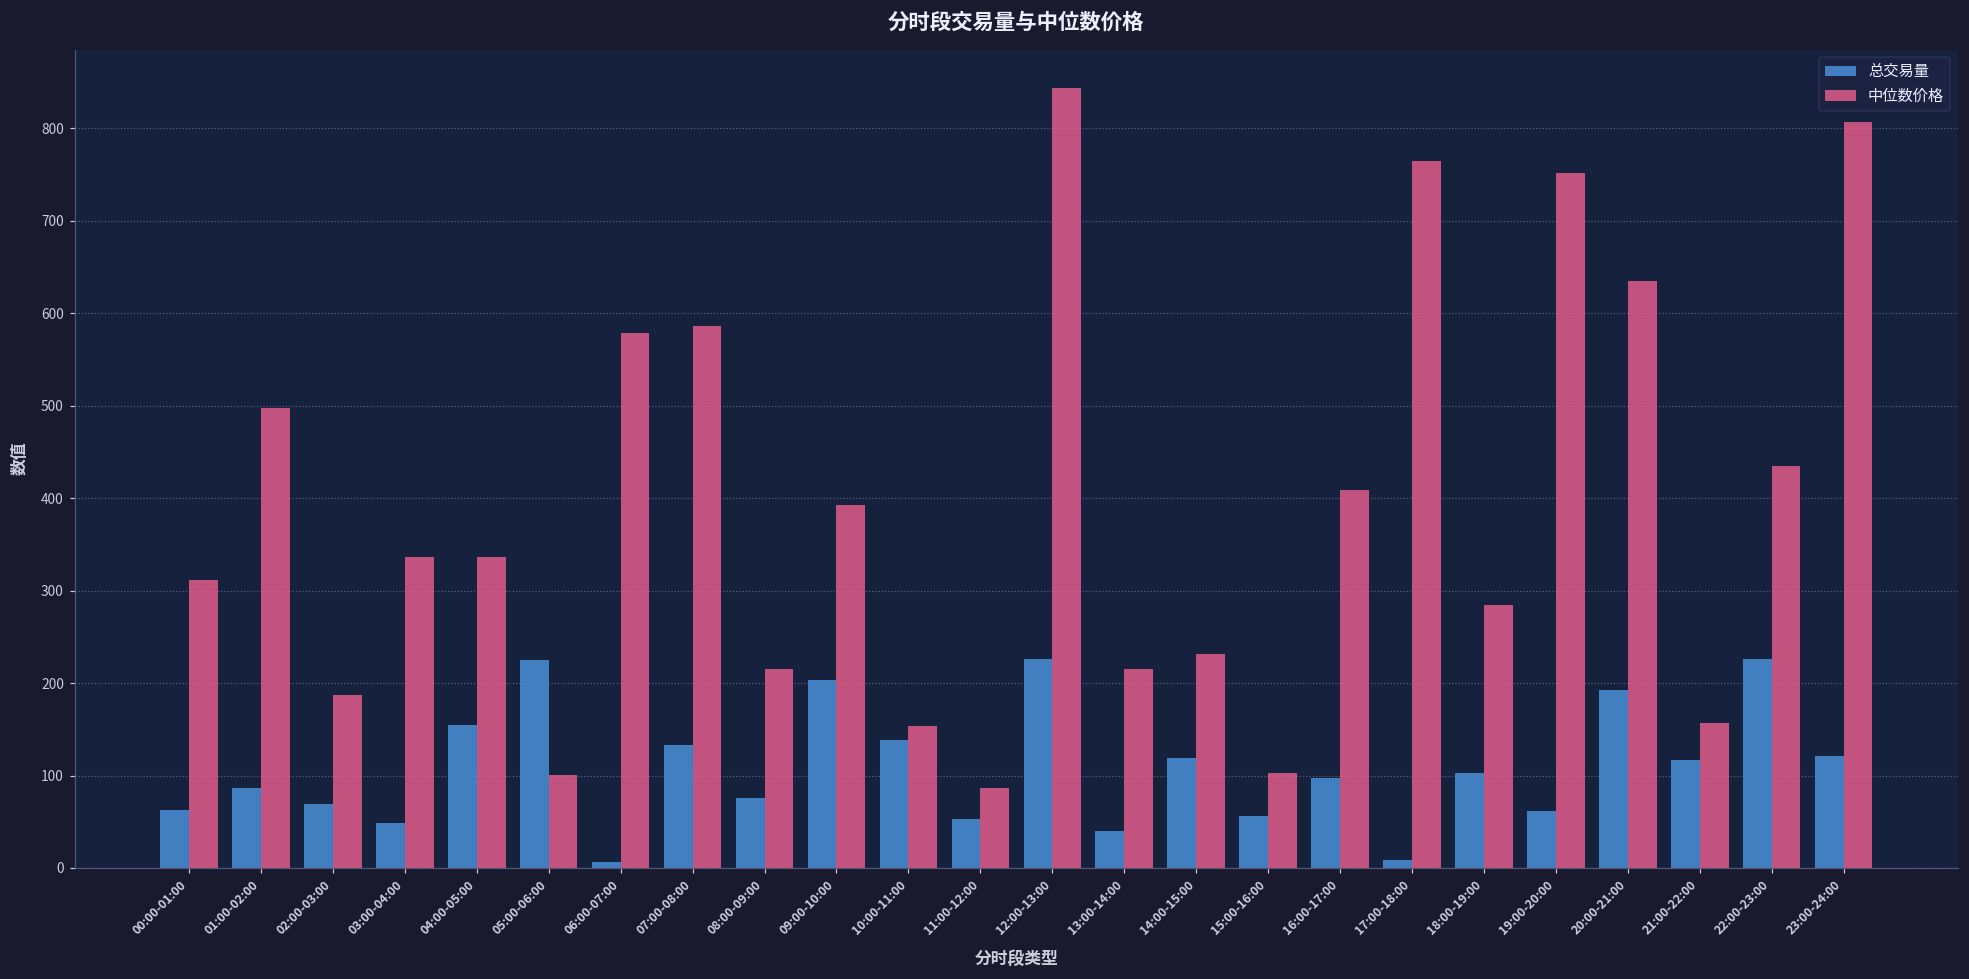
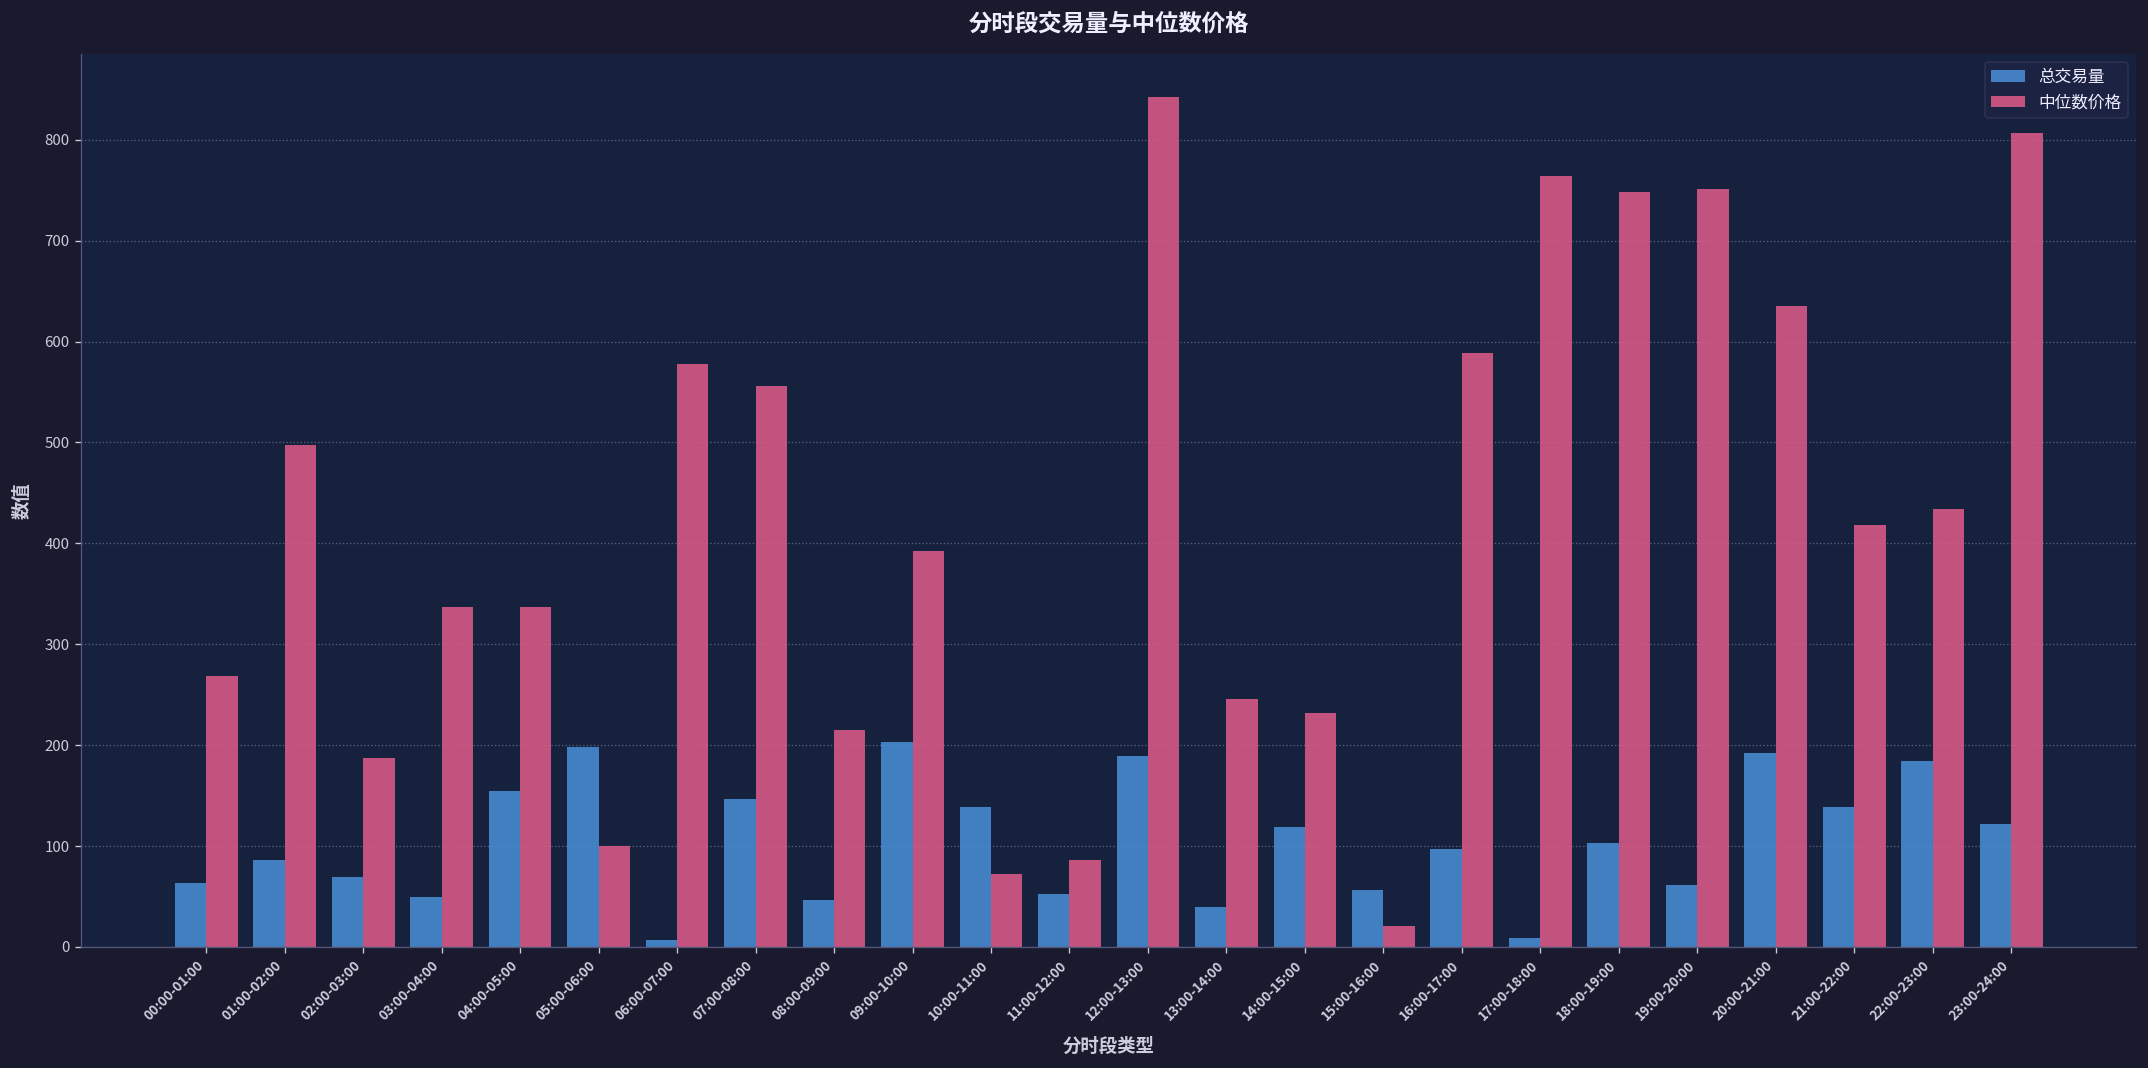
  {
    "总交易量": {
      "00:00-01:00": 60,
      "01:00-02:00": 90,
      "02:00-03:00": 70,
      "03:00-04:00": 50,
      "04:00-05:00": 150,
-     "05:00-06:00": 230,
+     "05:00-06:00": 200,
      "06:00-07:00": 10,
-     "07:00-08:00": 130,
-     "08:00-09:00": 80,
+     "07:00-08:00": 150,
+     "08:00-09:00": 50,
      "09:00-10:00": 200,
      "10:00-11:00": 140,
      "11:00-12:00": 50,
-     "12:00-13:00": 230,
+     "12:00-13:00": 190,
      "13:00-14:00": 40,
      "14:00-15:00": 120,
      "15:00-16:00": 60,
      "16:00-17:00": 100,
      "17:00-18:00": 10,
      "18:00-19:00": 100,
      "19:00-20:00": 60,
      "20:00-21:00": 190,
-     "21:00-22:00": 120,
-     "22:00-23:00": 230,
+     "21:00-22:00": 140,
+     "22:00-23:00": 180,
      "23:00-24:00": 120
    },
    "中位数价格": {
-     "00:00-01:00": 310,
+     "00:00-01:00": 270,
      "01:00-02:00": 500,
      "02:00-03:00": 190,
      "03:00-04:00": 340,
      "04:00-05:00": 340,
      "05:00-06:00": 100,
      "06:00-07:00": 580,
-     "07:00-08:00": 590,
+     "07:00-08:00": 560,
      "08:00-09:00": 220,
      "09:00-10:00": 390,
-     "10:00-11:00": 150,
+     "10:00-11:00": 70,
      "11:00-12:00": 90,
      "12:00-13:00": 840,
-     "13:00-14:00": 220,
+     "13:00-14:00": 250,
      "14:00-15:00": 230,
-     "15:00-16:00": 100,
-     "16:00-17:00": 410,
+     "15:00-16:00": 20,
+     "16:00-17:00": 590,
      "17:00-18:00": 760,
-     "18:00-19:00": 280,
+     "18:00-19:00": 750,
      "19:00-20:00": 750,
      "20:00-21:00": 640,
-     "21:00-22:00": 160,
+     "21:00-22:00": 420,
      "22:00-23:00": 430,
      "23:00-24:00": 810
    }
  }
